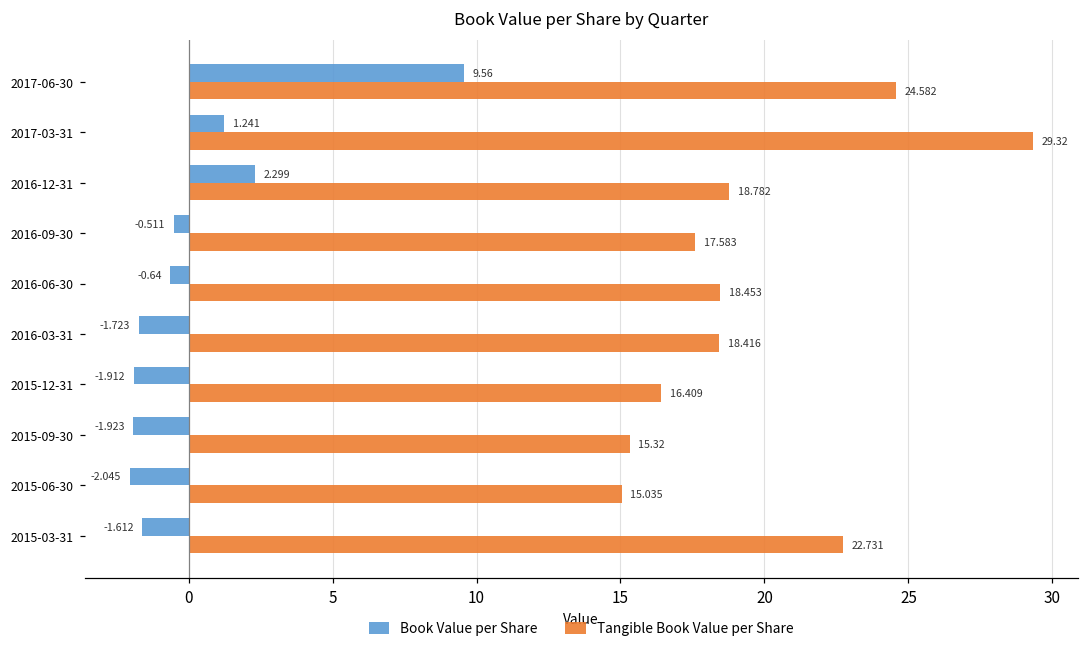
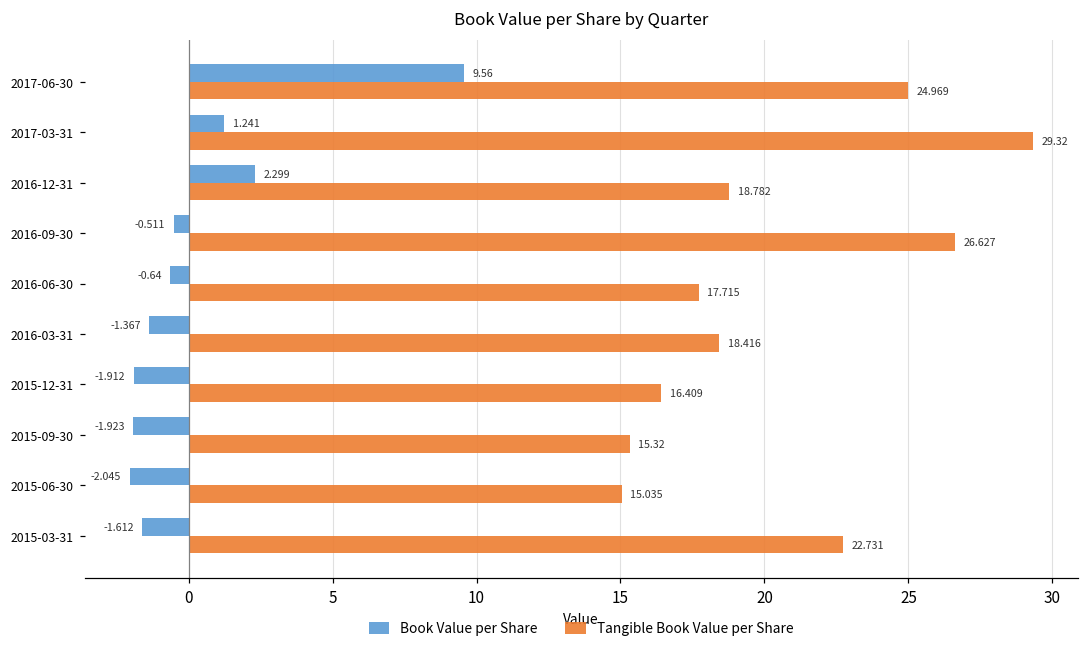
  {
    "Book Value per Share": {
      "2017-06-30": 9.56,
      "2017-03-31": 1.241,
      "2016-12-31": 2.299,
      "2016-09-30": -0.511,
      "2016-06-30": -0.64,
-     "2016-03-31": -1.723,
+     "2016-03-31": -1.367,
      "2015-12-31": -1.912,
      "2015-09-30": -1.923,
      "2015-06-30": -2.045,
      "2015-03-31": -1.612
    },
    "Tangible Book Value per Share": {
-     "2017-06-30": 24.582,
+     "2017-06-30": 24.969,
      "2017-03-31": 29.32,
      "2016-12-31": 18.782,
-     "2016-09-30": 17.583,
-     "2016-06-30": 18.453,
+     "2016-09-30": 26.627,
+     "2016-06-30": 17.715,
      "2016-03-31": 18.416,
      "2015-12-31": 16.409,
      "2015-09-30": 15.32,
      "2015-06-30": 15.035,
      "2015-03-31": 22.731
    }
  }
